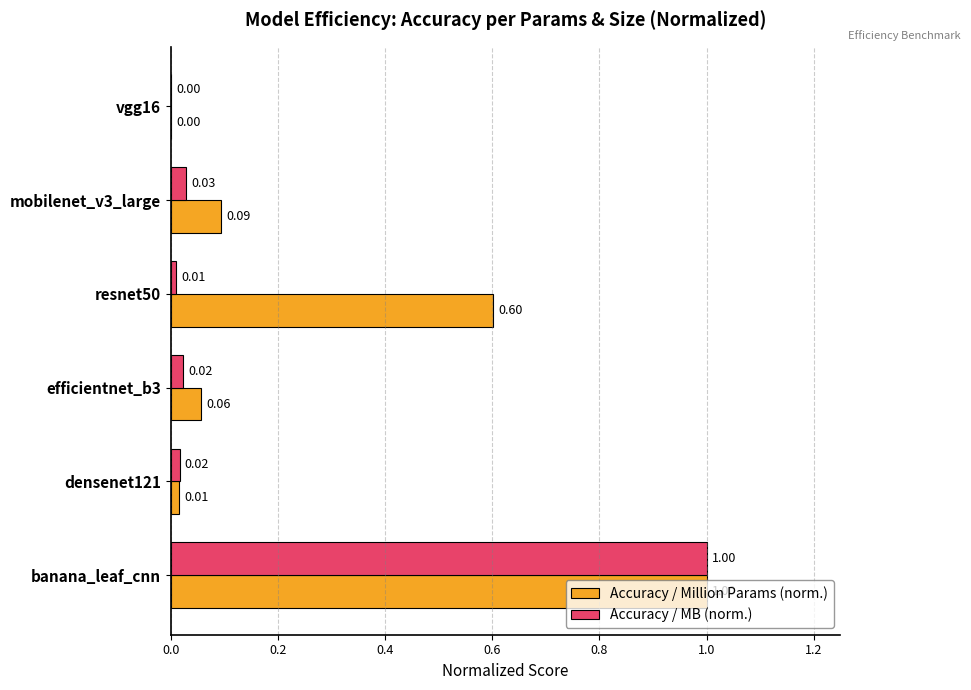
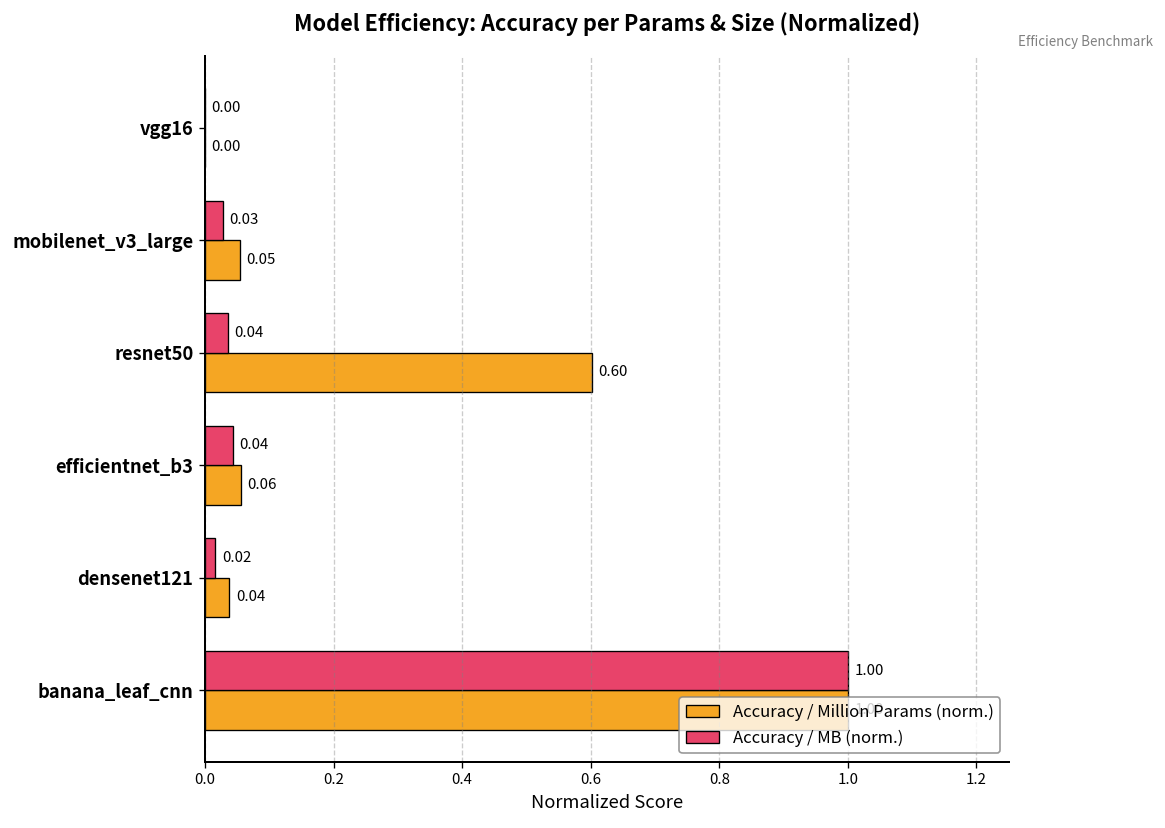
  {
    "Accuracy / Million Params (norm.)": {
      "vgg16": 0.00,
-     "mobilenet_v3_large": 0.09,
+     "mobilenet_v3_large": 0.05,
      "resnet50": 0.60,
      "efficientnet_b3": 0.06,
-     "densenet121": 0.01
+     "densenet121": 0.04
    },
    "Accuracy / MB (norm.)": {
      "vgg16": 0.00,
      "mobilenet_v3_large": 0.03,
-     "resnet50": 0.01,
-     "efficientnet_b3": 0.02,
+     "resnet50": 0.04,
+     "efficientnet_b3": 0.04,
      "densenet121": 0.02,
      "banana_leaf_cnn": 1.00
    }
  }
